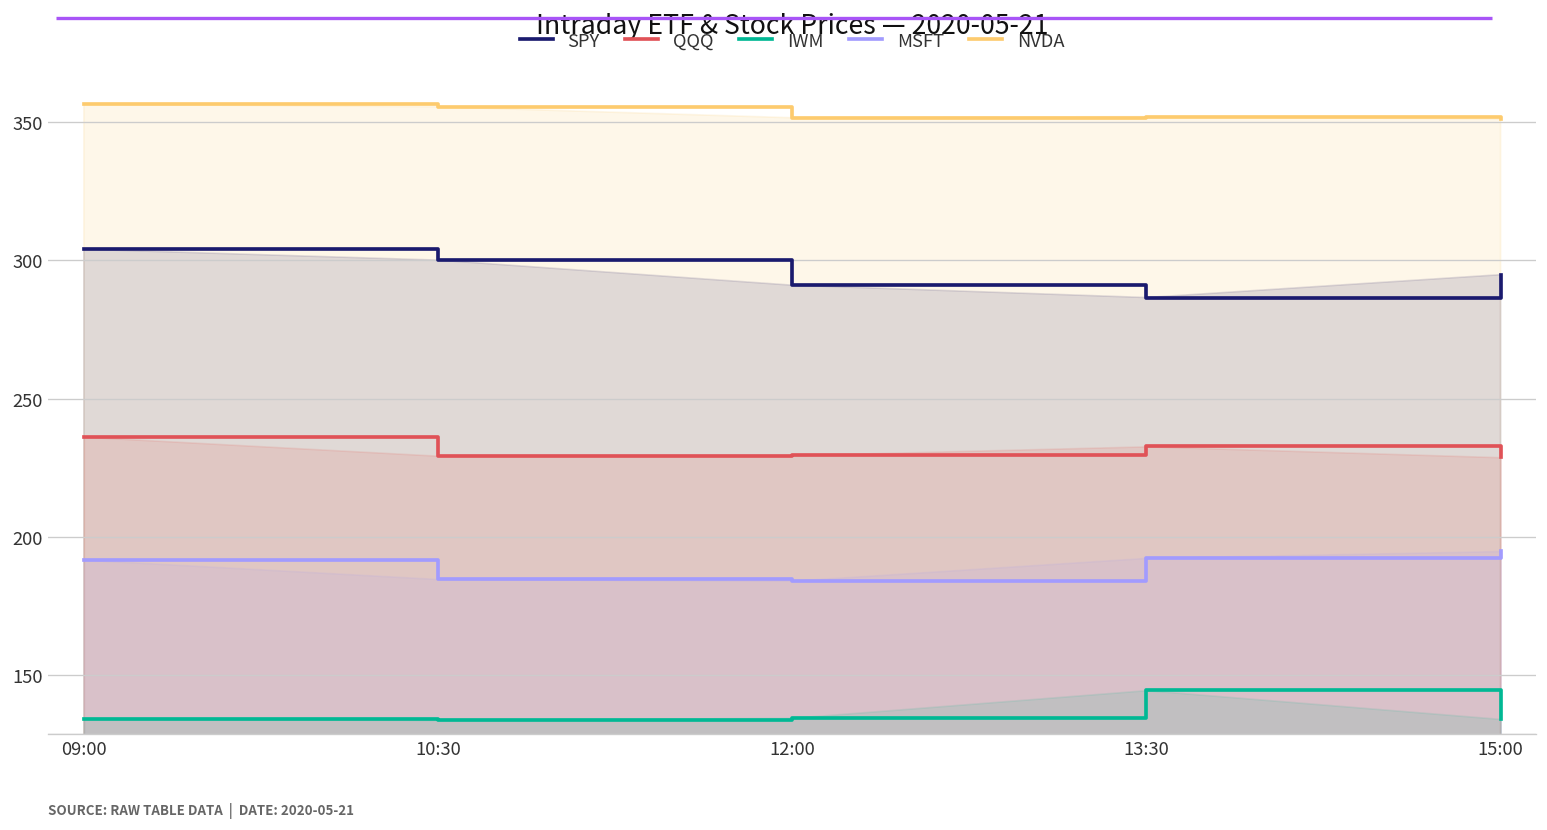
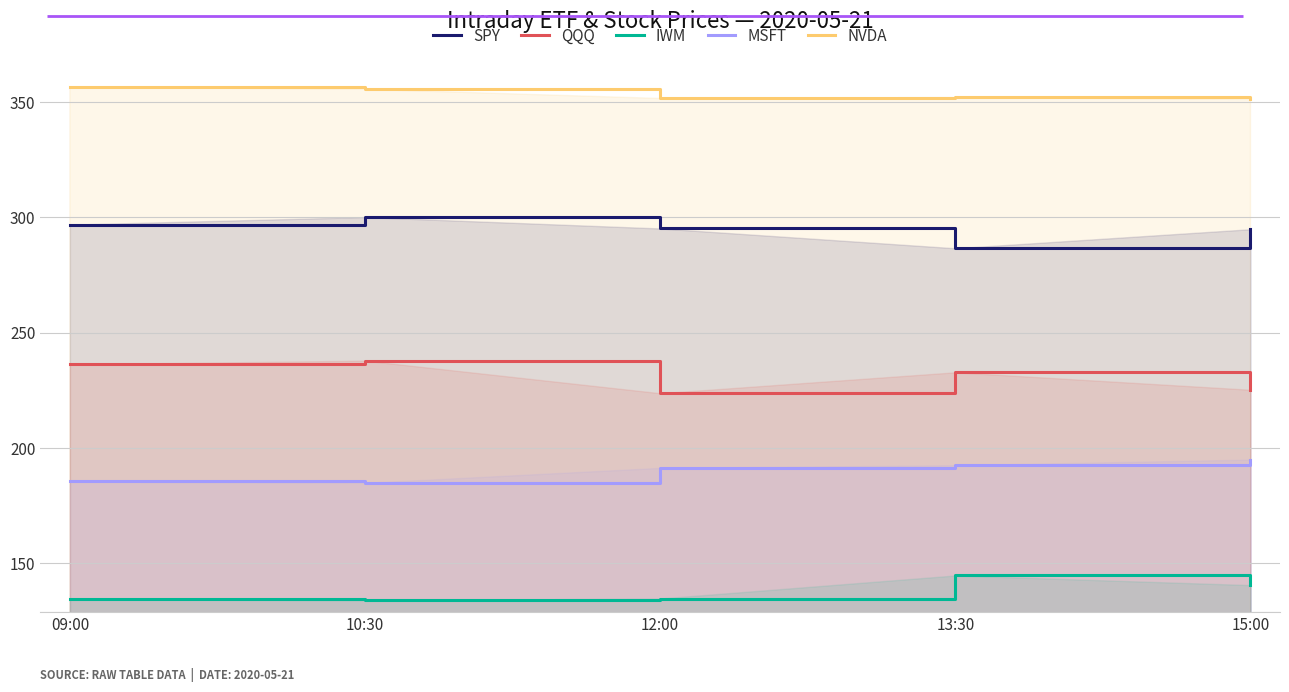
  {
    "SPY": {
-     "09:00": 304,
+     "09:00": 297,
      "10:30": 300,
-     "12:00": 291,
+     "12:00": 295,
      "13:30": 287,
      "15:00": 295
    },
    "QQQ": {
      "09:00": 236,
-     "10:30": 229,
-     "12:00": 230,
+     "10:30": 238,
+     "12:00": 224,
      "13:30": 233,
-     "15:00": 229
+     "15:00": 225
    },
    "IWM": {
      "09:00": 134,
      "10:30": 134,
      "12:00": 135,
      "13:30": 145,
-     "15:00": 134
+     "15:00": 140
    },
    "MSFT": {
-     "09:00": 192,
+     "09:00": 185,
      "10:30": 185,
-     "12:00": 184,
+     "12:00": 191,
      "13:30": 192,
      "15:00": 195
    },
    "NVDA": {
      "09:00": 356,
      "10:30": 356,
      "12:00": 352,
      "13:30": 352,
      "15:00": 351
    }
  }
